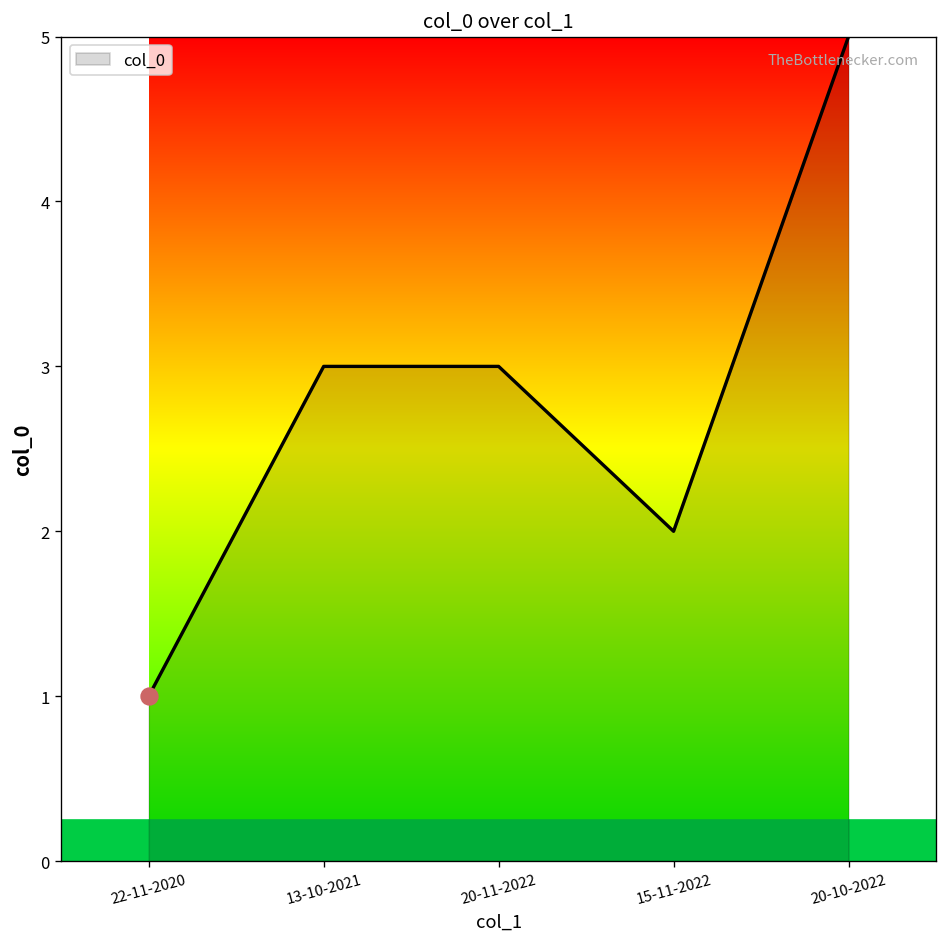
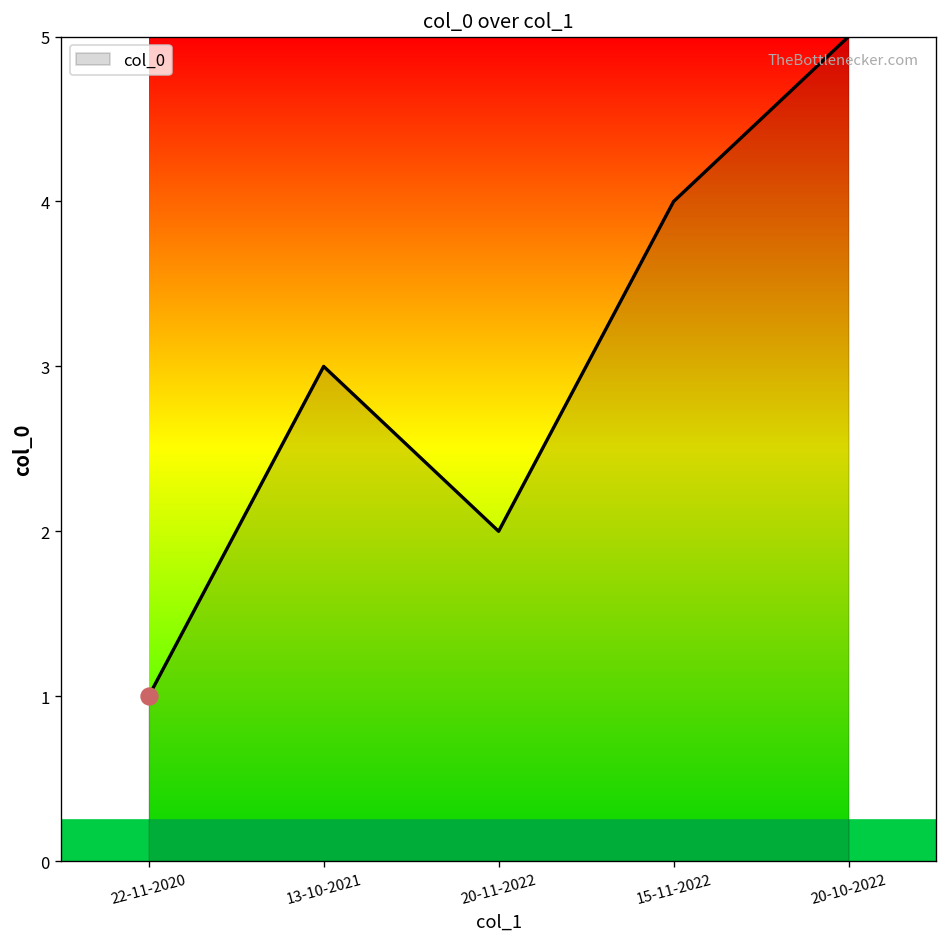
  {
    "col_0": {
      "13-10-2021": 3,
-     "20-11-2022": 3,
-     "15-11-2022": 2,
+     "20-11-2022": 2,
+     "15-11-2022": 4,
      "20-10-2022": 5
    }
  }
